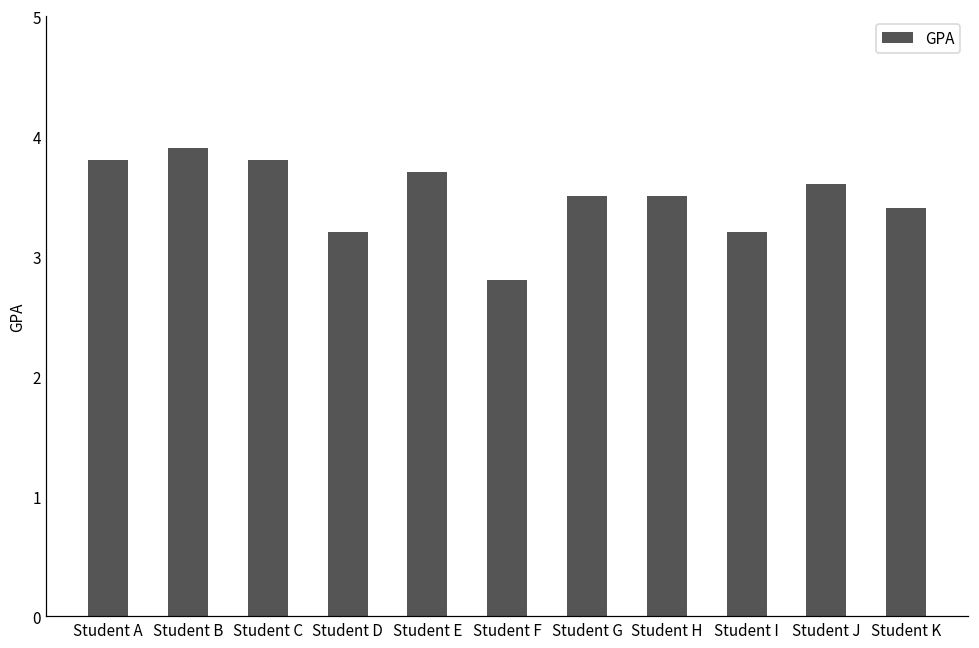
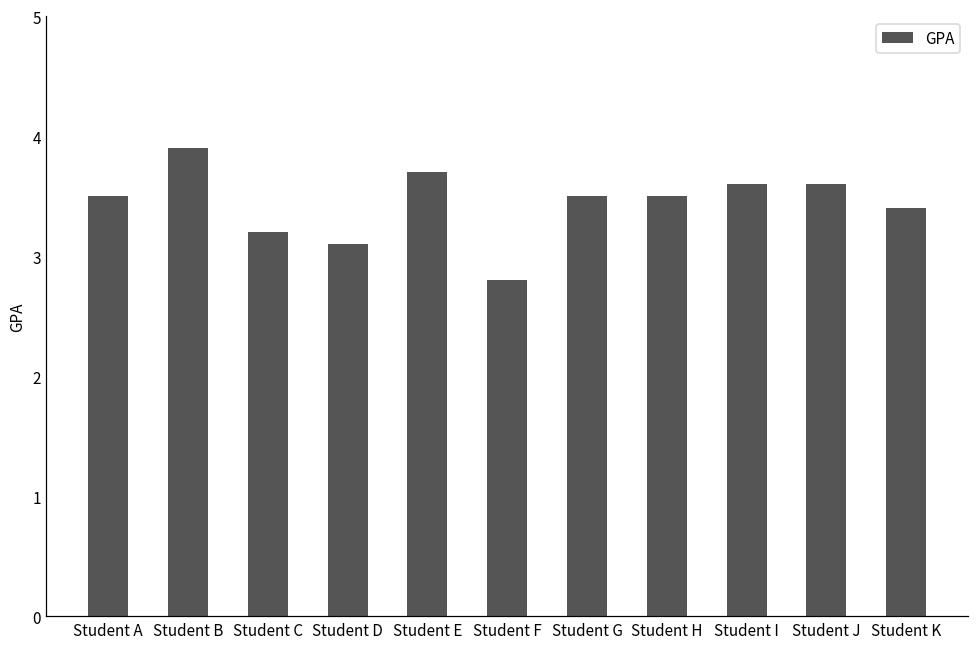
  {
-   "Student A": 3.8,
+   "Student A": 3.5,
    "Student B": 3.9,
-   "Student C": 3.8,
-   "Student D": 3.2,
+   "Student C": 3.2,
+   "Student D": 3.1,
    "Student E": 3.7,
    "Student F": 2.8,
    "Student G": 3.5,
    "Student H": 3.5,
-   "Student I": 3.2,
+   "Student I": 3.6,
    "Student J": 3.6,
    "Student K": 3.4
  }
